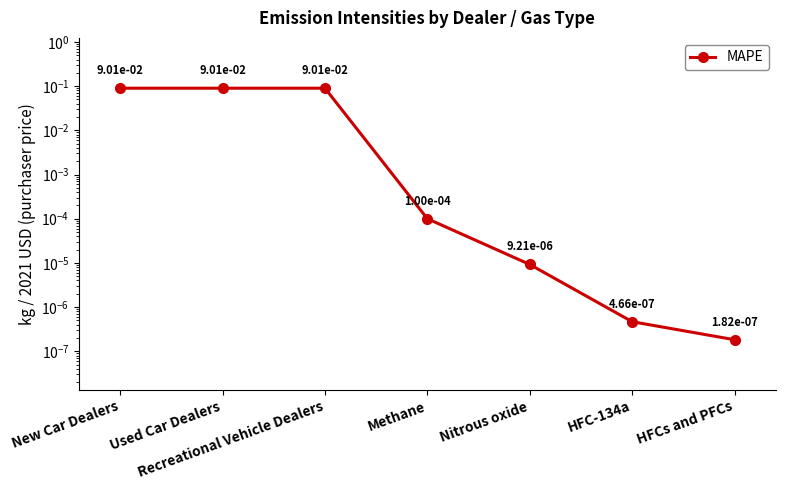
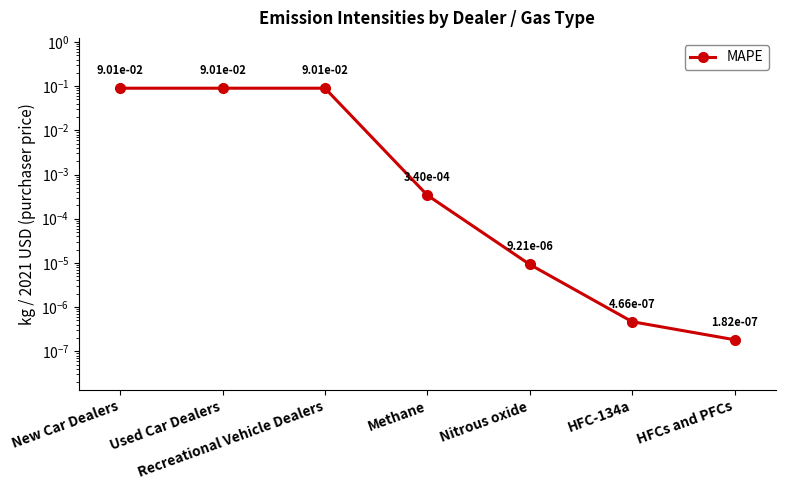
  {
    "New Car Dealers": "9.01e-02",
    "Used Car Dealers": "9.01e-02",
    "Recreational Vehicle Dealers": "9.01e-02",
-   "Methane": "1.00e-04",
+   "Methane": "3.40e-04",
    "Nitrous oxide": "9.21e-06",
    "HFC-134a": "4.66e-07",
    "HFCs and PFCs": "1.82e-07"
  }
